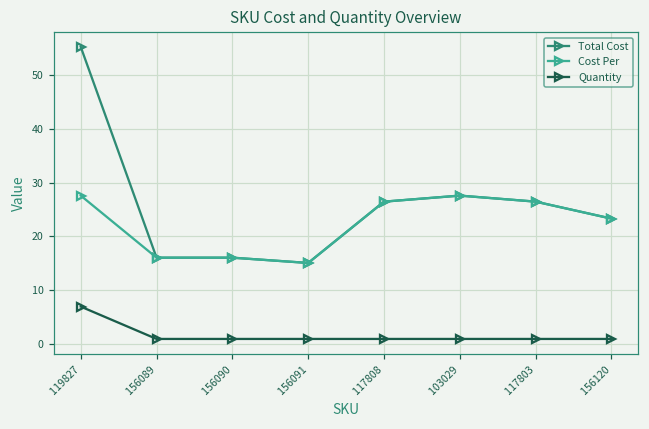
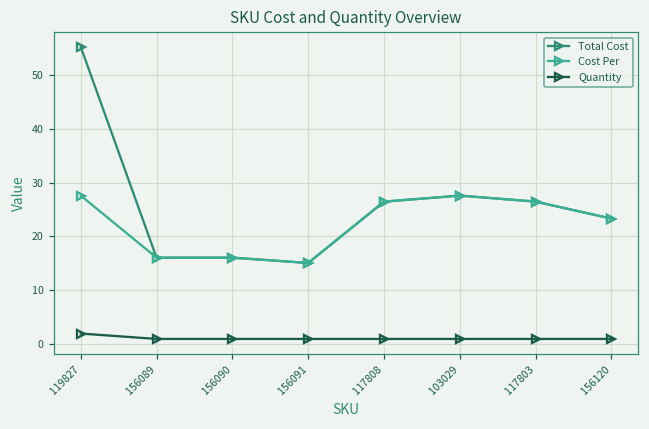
  {
    "Quantity": {
-     "119827": 7,
+     "119827": 2,
      "156089": 1,
      "156090": 1,
      "156091": 1,
      "117808": 1,
      "103029": 1,
      "117803": 1,
      "156120": 1
    }
  }
